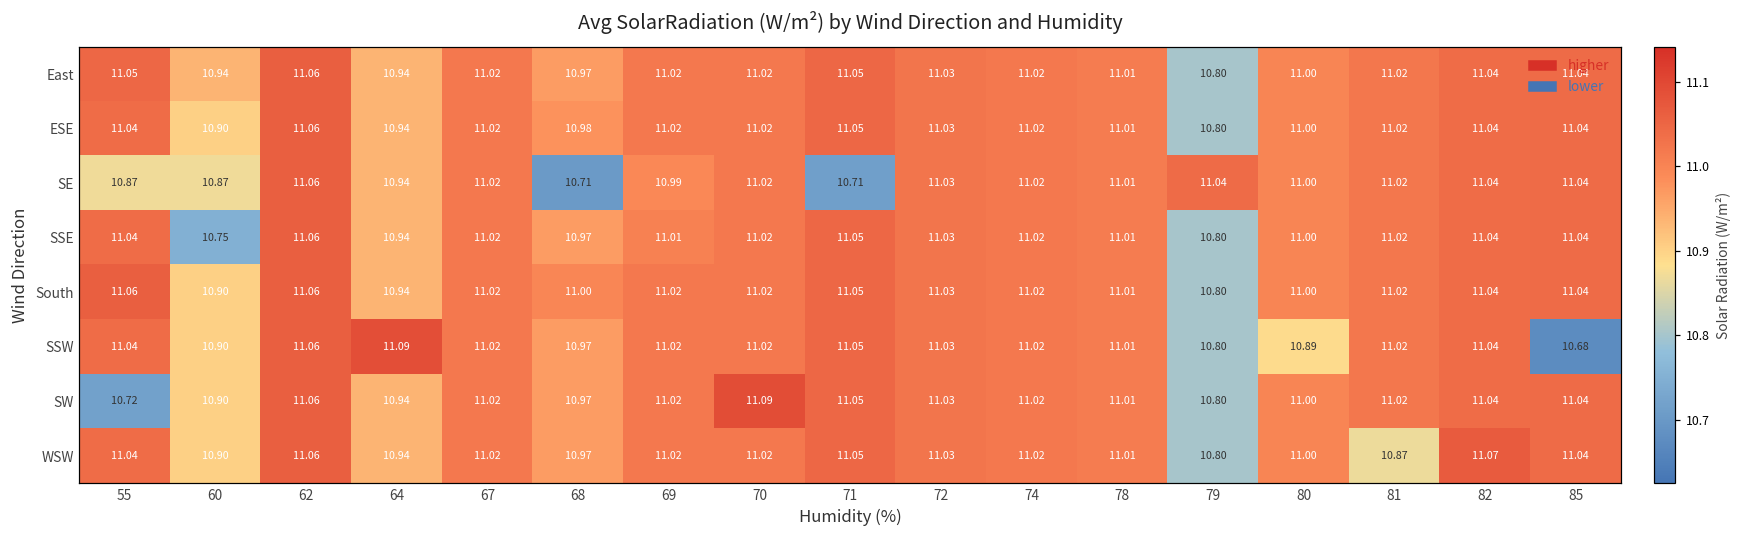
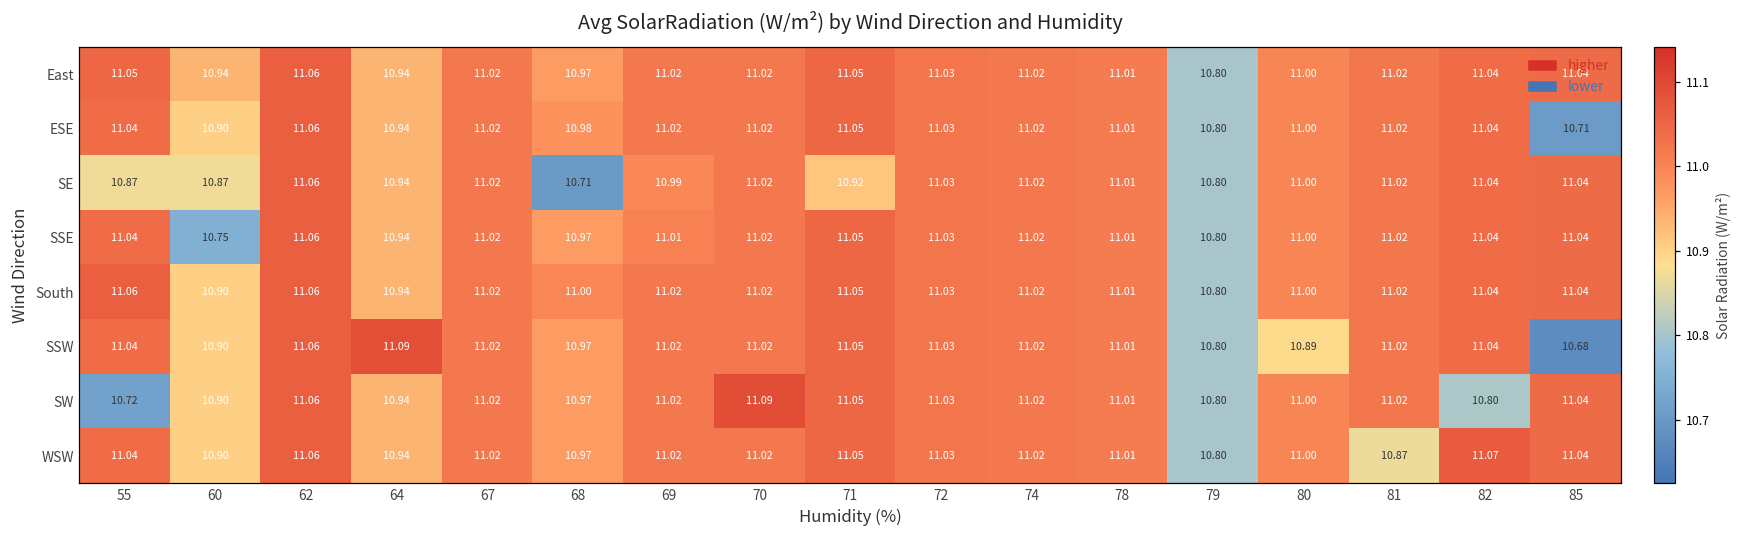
  {
    "East": {
      "55": 11.05,
      "60": 10.94,
      "62": 11.06,
      "64": 10.94,
      "67": 11.02,
      "68": 10.97,
      "69": 11.02,
      "70": 11.02,
      "71": 11.05,
      "72": 11.03,
      "74": 11.02,
      "78": 11.01,
      "79": 10.80,
      "80": 11.00,
      "81": 11.02,
      "82": 11.04,
      "85": 11.04
    },
    "ESE": {
      "55": 11.04,
      "60": 10.90,
      "62": 11.06,
      "64": 10.94,
      "67": 11.02,
      "68": 10.98,
      "69": 11.02,
      "70": 11.02,
      "71": 11.05,
      "72": 11.03,
      "74": 11.02,
      "78": 11.01,
      "79": 10.80,
      "80": 11.00,
      "81": 11.02,
      "82": 11.04,
-     "85": 11.04
+     "85": 10.71
    },
    "SE": {
      "55": 10.87,
      "60": 10.87,
      "62": 11.06,
      "64": 10.94,
      "67": 11.02,
      "68": 10.71,
      "69": 10.99,
      "70": 11.02,
-     "71": 10.71,
+     "71": 10.92,
      "72": 11.03,
      "74": 11.02,
      "78": 11.01,
-     "79": 11.04,
+     "79": 10.80,
      "80": 11.00,
      "81": 11.02,
      "82": 11.04,
      "85": 11.04
    },
    "SSE": {
      "55": 11.04,
      "60": 10.75,
      "62": 11.06,
      "64": 10.94,
      "67": 11.02,
      "68": 10.97,
      "69": 11.01,
      "70": 11.02,
      "71": 11.05,
      "72": 11.03,
      "74": 11.02,
      "78": 11.01,
      "79": 10.80,
      "80": 11.00,
      "81": 11.02,
      "82": 11.04,
      "85": 11.04
    },
    "South": {
      "55": 11.06,
      "60": 10.90,
      "62": 11.06,
      "64": 10.94,
      "67": 11.02,
      "68": 11.00,
      "69": 11.02,
      "70": 11.02,
      "71": 11.05,
      "72": 11.03,
      "74": 11.02,
      "78": 11.01,
      "79": 10.80,
      "80": 11.00,
      "81": 11.02,
      "82": 11.04,
      "85": 11.04
    },
    "SSW": {
      "55": 11.04,
      "60": 10.90,
      "62": 11.06,
      "64": 11.09,
      "67": 11.02,
      "68": 10.97,
      "69": 11.02,
      "70": 11.02,
      "71": 11.05,
      "72": 11.03,
      "74": 11.02,
      "78": 11.01,
      "79": 10.80,
      "80": 10.89,
      "81": 11.02,
      "82": 11.04,
      "85": 10.68
    },
    "SW": {
      "55": 10.72,
      "60": 10.90,
      "62": 11.06,
      "64": 10.94,
      "67": 11.02,
      "68": 10.97,
      "69": 11.02,
      "70": 11.09,
      "71": 11.05,
      "72": 11.03,
      "74": 11.02,
      "78": 11.01,
      "79": 10.80,
      "80": 11.00,
      "81": 11.02,
-     "82": 11.04,
+     "82": 10.80,
      "85": 11.04
    },
    "WSW": {
      "55": 11.04,
      "60": 10.90,
      "62": 11.06,
      "64": 10.94,
      "67": 11.02,
      "68": 10.97,
      "69": 11.02,
      "70": 11.02,
      "71": 11.05,
      "72": 11.03,
      "74": 11.02,
      "78": 11.01,
      "79": 10.80,
      "80": 11.00,
      "81": 10.87,
      "82": 11.07,
      "85": 11.04
    }
  }
